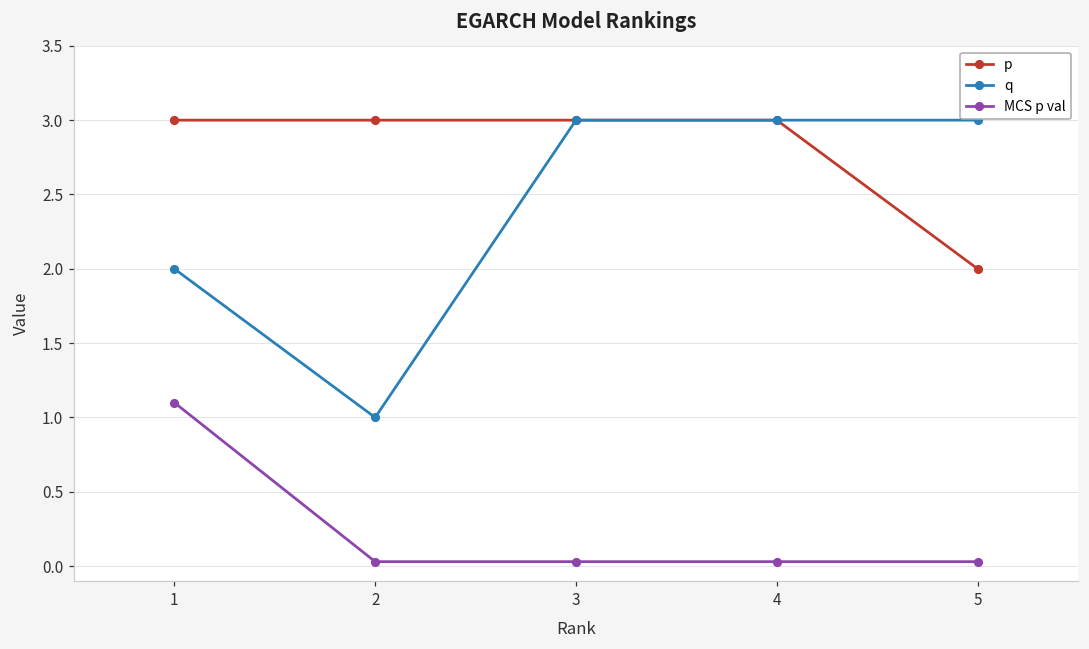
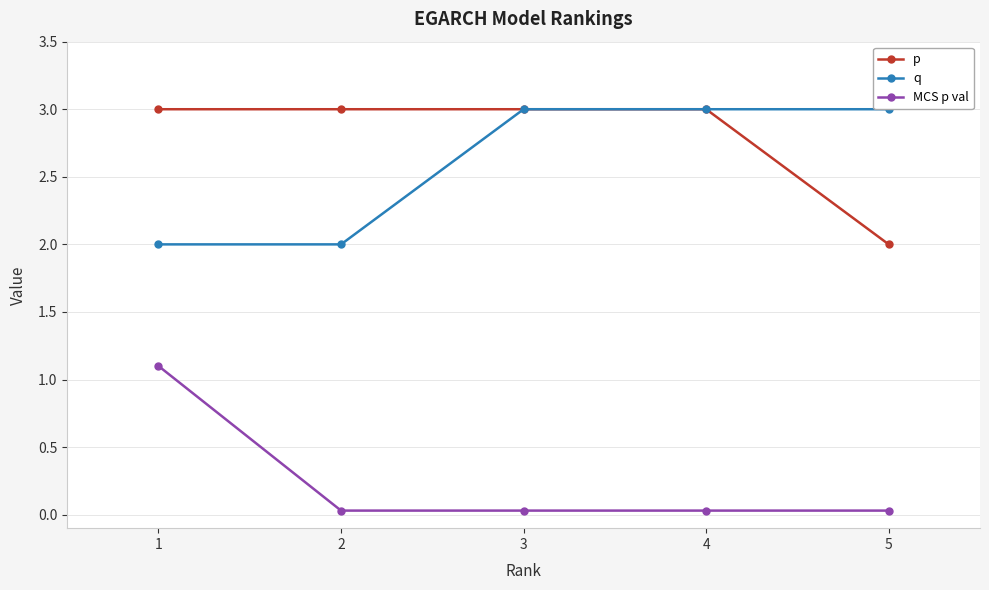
  {
    "p": {
      "1": 3,
      "2": 3,
      "5": 2
    },
    "q": {
      "1": 2,
-     "2": 1
+     "2": 2
    },
    "MCS p val": {
      "1": 1.10,
      "2": 0.03,
      "3": 0.03,
      "4": 0.03,
      "5": 0.03
    }
  }
